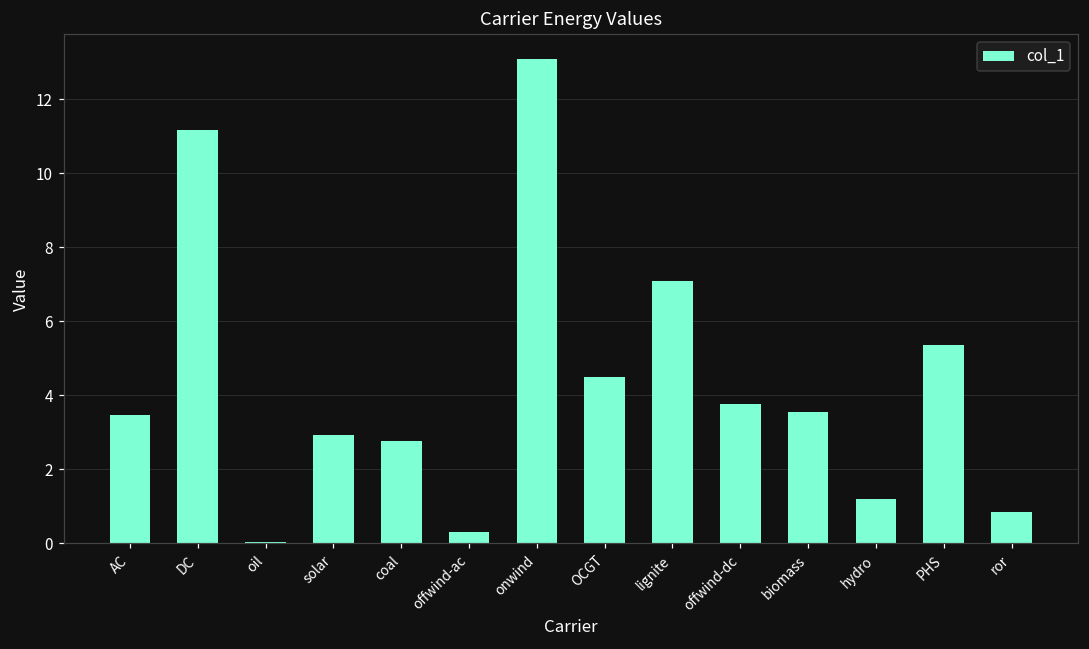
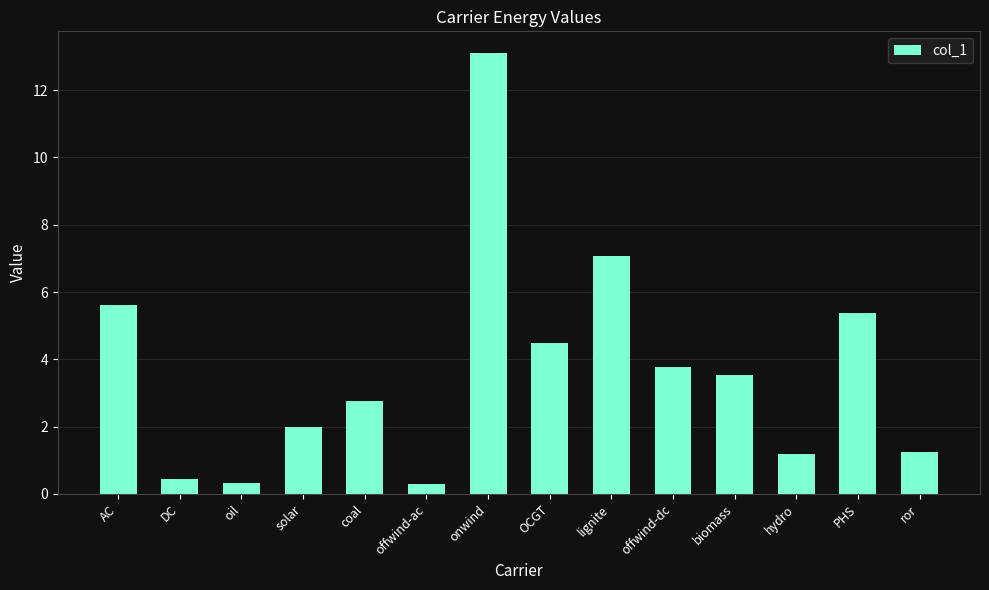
  {
-   "AC": 3.5,
-   "DC": 11.2,
-   "oil": 0.0,
-   "solar": 2.9,
+   "AC": 5.6,
+   "DC": 0.4,
+   "oil": 0.3,
+   "solar": 2.0,
    "coal": 2.8,
    "offwind-ac": 0.3,
    "onwind": 13.1,
    "OCGT": 4.5,
    "lignite": 7.1,
    "offwind-dc": 3.8,
    "biomass": 3.5,
    "hydro": 1.2,
    "PHS": 5.4,
-   "ror": 0.9
+   "ror": 1.2
  }
